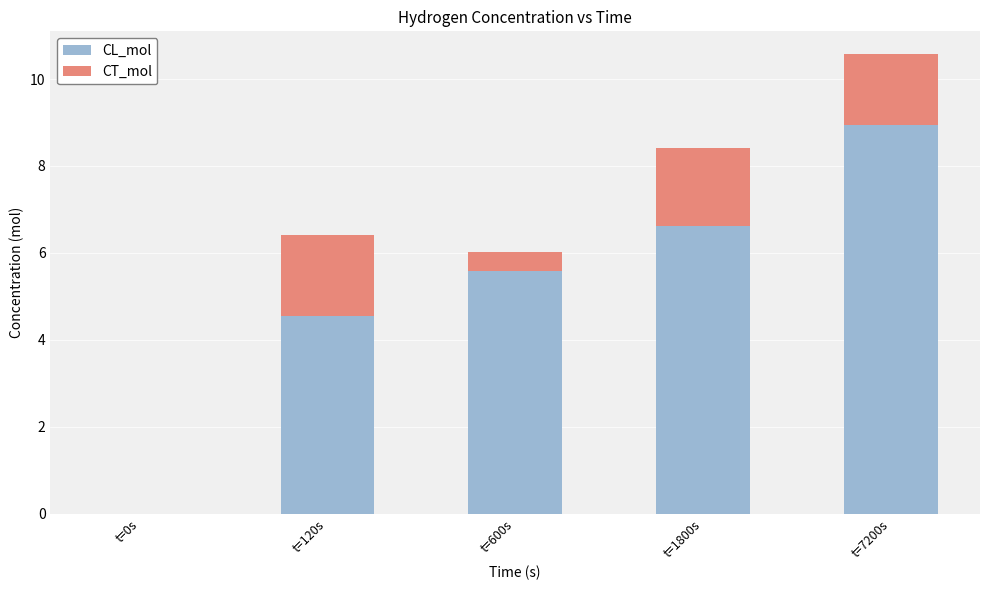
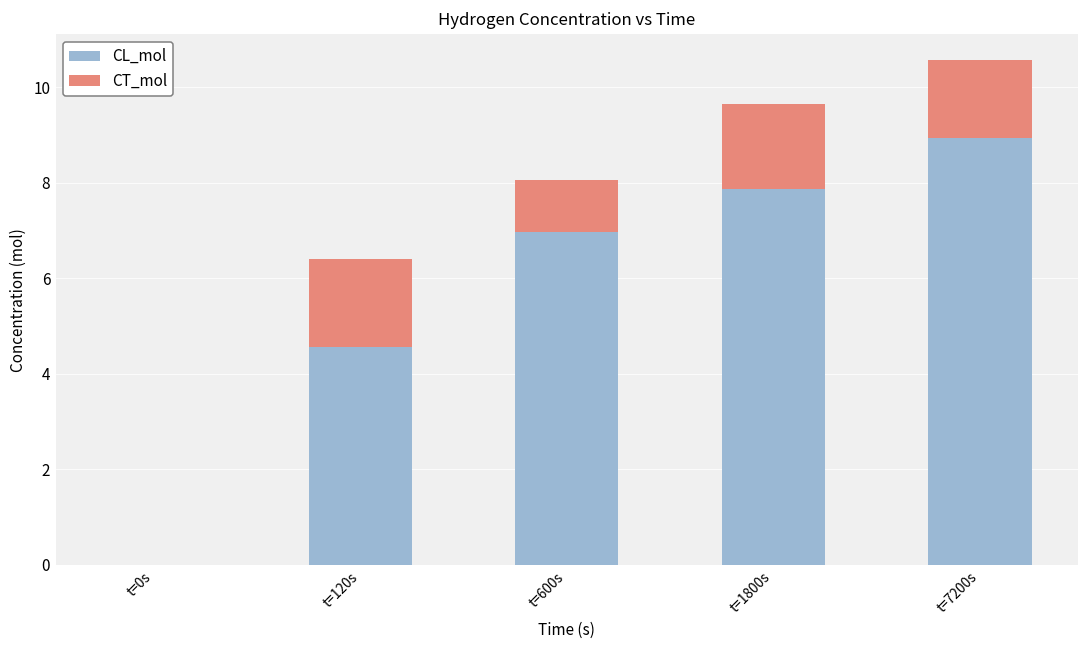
  {
    "CL_mol": {
      "t=0s": 0.0,
      "t=120s": 4.6,
-     "t=600s": 5.6,
-     "t=1800s": 6.6,
+     "t=600s": 7.0,
+     "t=1800s": 7.9,
      "t=7200s": 8.9
    },
    "CT_mol": {
      "t=0s": 0.0,
      "t=120s": 1.9,
-     "t=600s": 0.4,
+     "t=600s": 1.1,
      "t=1800s": 1.8,
      "t=7200s": 1.6
    }
  }
